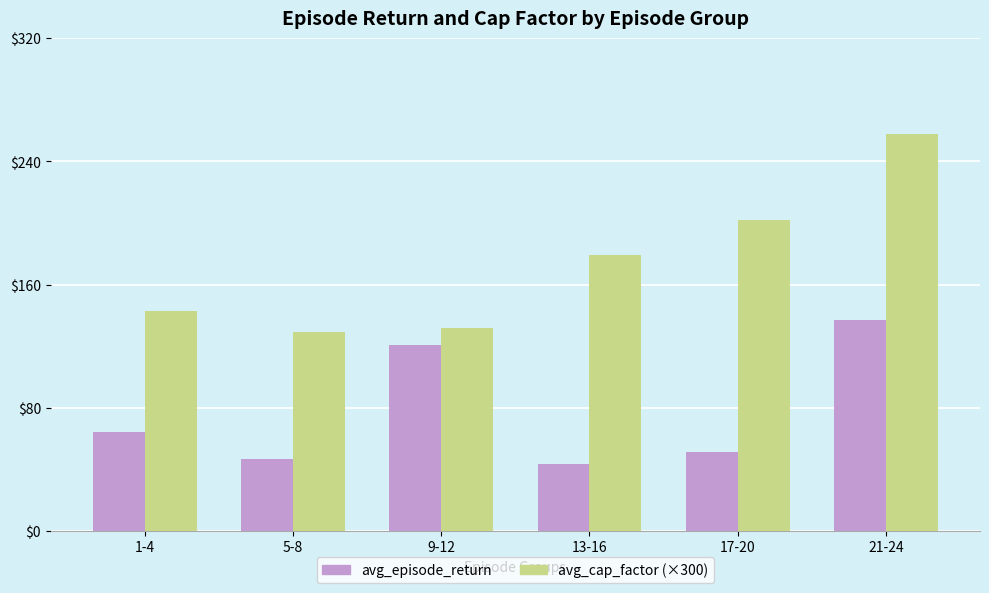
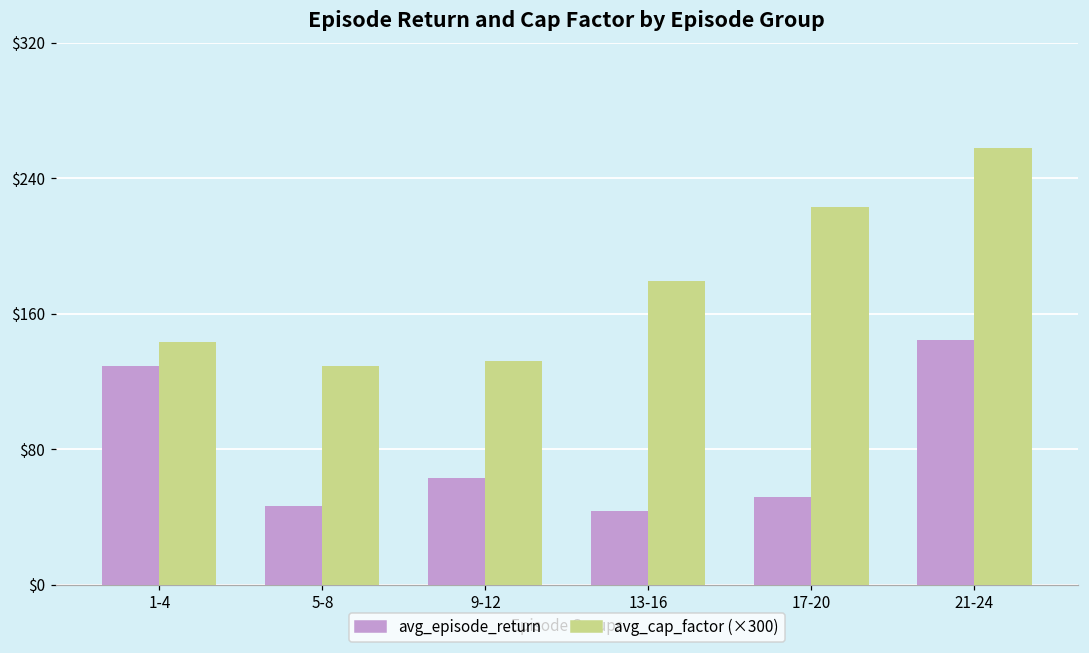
  {
    "avg_episode_return": {
-     "1-4": "$64",
+     "1-4": "$129",
      "5-8": "$47",
-     "9-12": "$121",
+     "9-12": "$63",
      "13-16": "$43",
      "17-20": "$51",
-     "21-24": "$137"
+     "21-24": "$145"
    },
    "avg_cap_factor (×300)": {
      "1-4": "$143",
      "5-8": "$129",
      "9-12": "$132",
      "13-16": "$179",
-     "17-20": "$202",
+     "17-20": "$223",
      "21-24": "$258"
    }
  }
